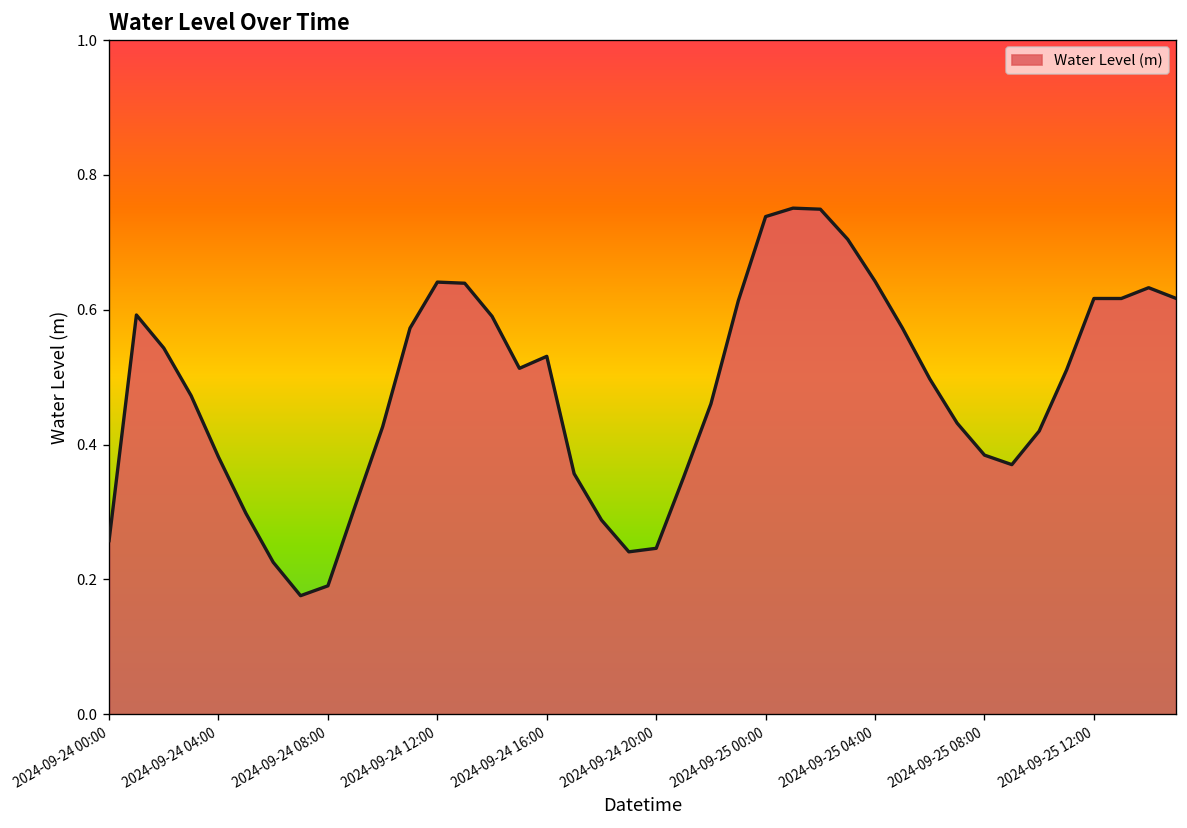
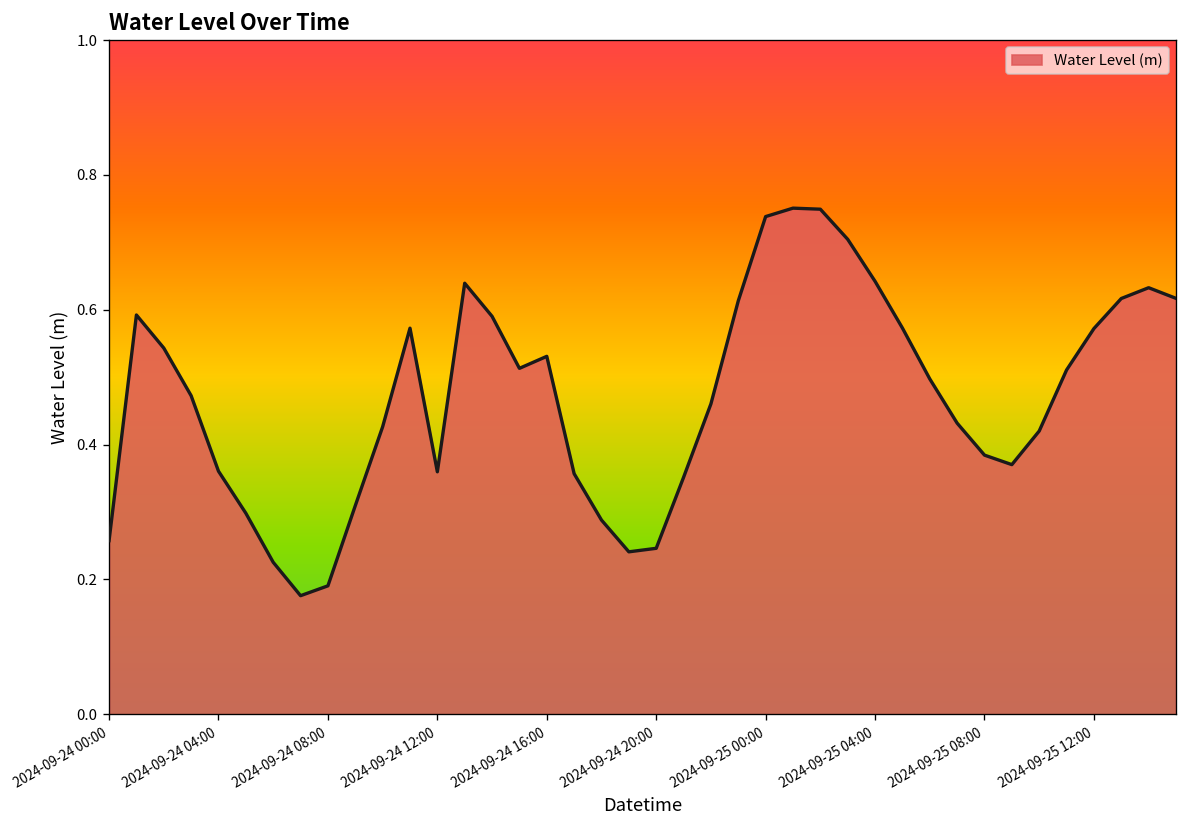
  {
    "2024-09-24 00:00": 0.26,
-   "2024-09-24 04:00": 0.38,
+   "2024-09-24 04:00": 0.36,
    "2024-09-24 08:00": 0.19,
-   "2024-09-24 12:00": 0.64,
+   "2024-09-24 12:00": 0.36,
    "2024-09-24 16:00": 0.53,
    "2024-09-24 20:00": 0.25,
    "2024-09-25 00:00": 0.74,
    "2024-09-25 04:00": 0.64,
    "2024-09-25 08:00": 0.38,
-   "2024-09-25 12:00": 0.62
+   "2024-09-25 12:00": 0.57
  }
